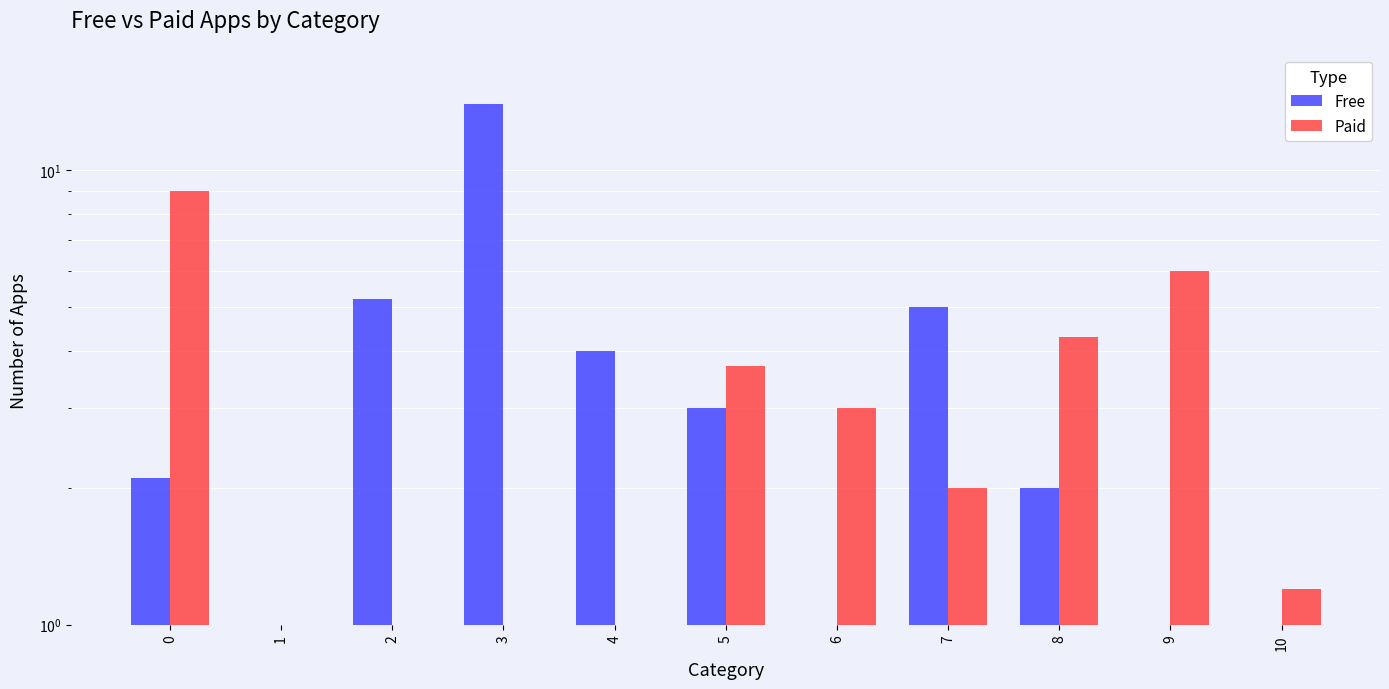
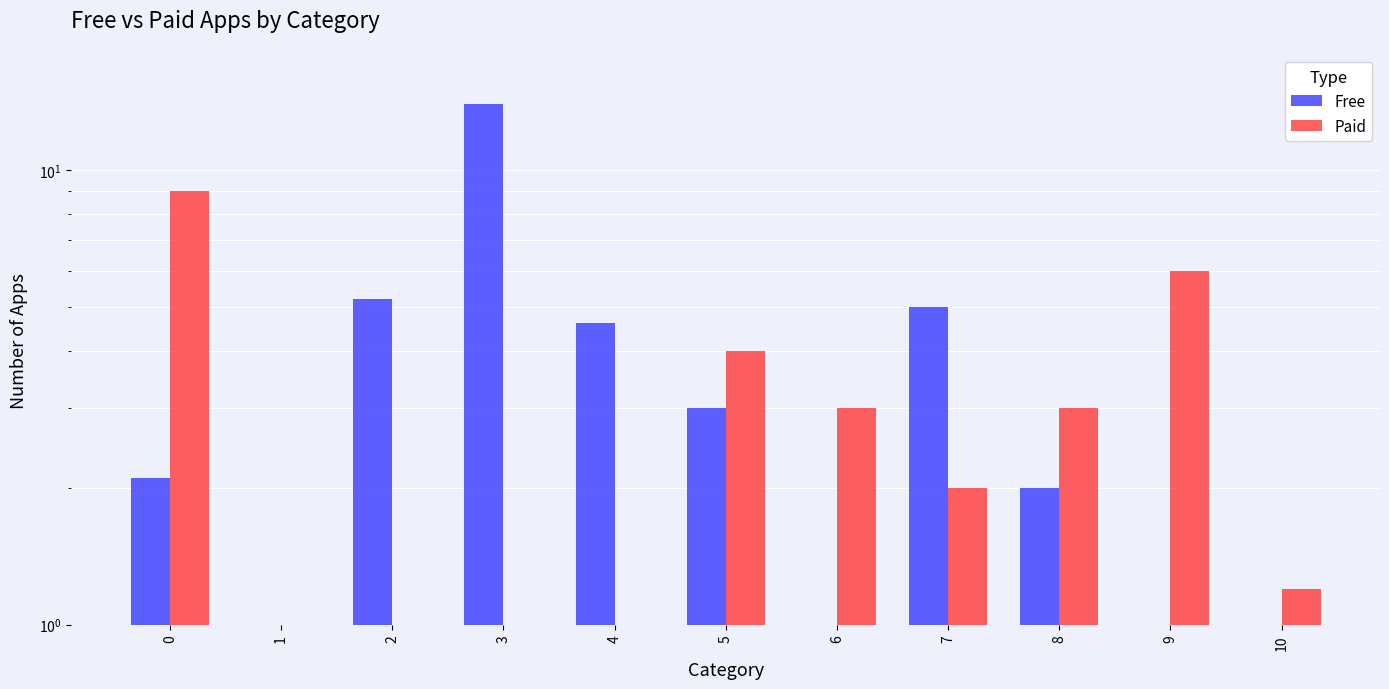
  {
    "Free": {
      "0": 2.1,
      "2": 5.2,
      "3": 14.0,
-     "4": 4.0,
+     "4": 4.6,
      "5": 3.0,
      "7": 5.0,
      "8": 2.0,
      "10": 1.0
    },
    "Paid": {
      "0": 9.0,
-     "5": 3.7,
+     "5": 4.0,
      "6": 3.0,
      "7": 2.0,
-     "8": 4.3,
+     "8": 3.0,
      "9": 6.0,
      "10": 1.2
    }
  }
